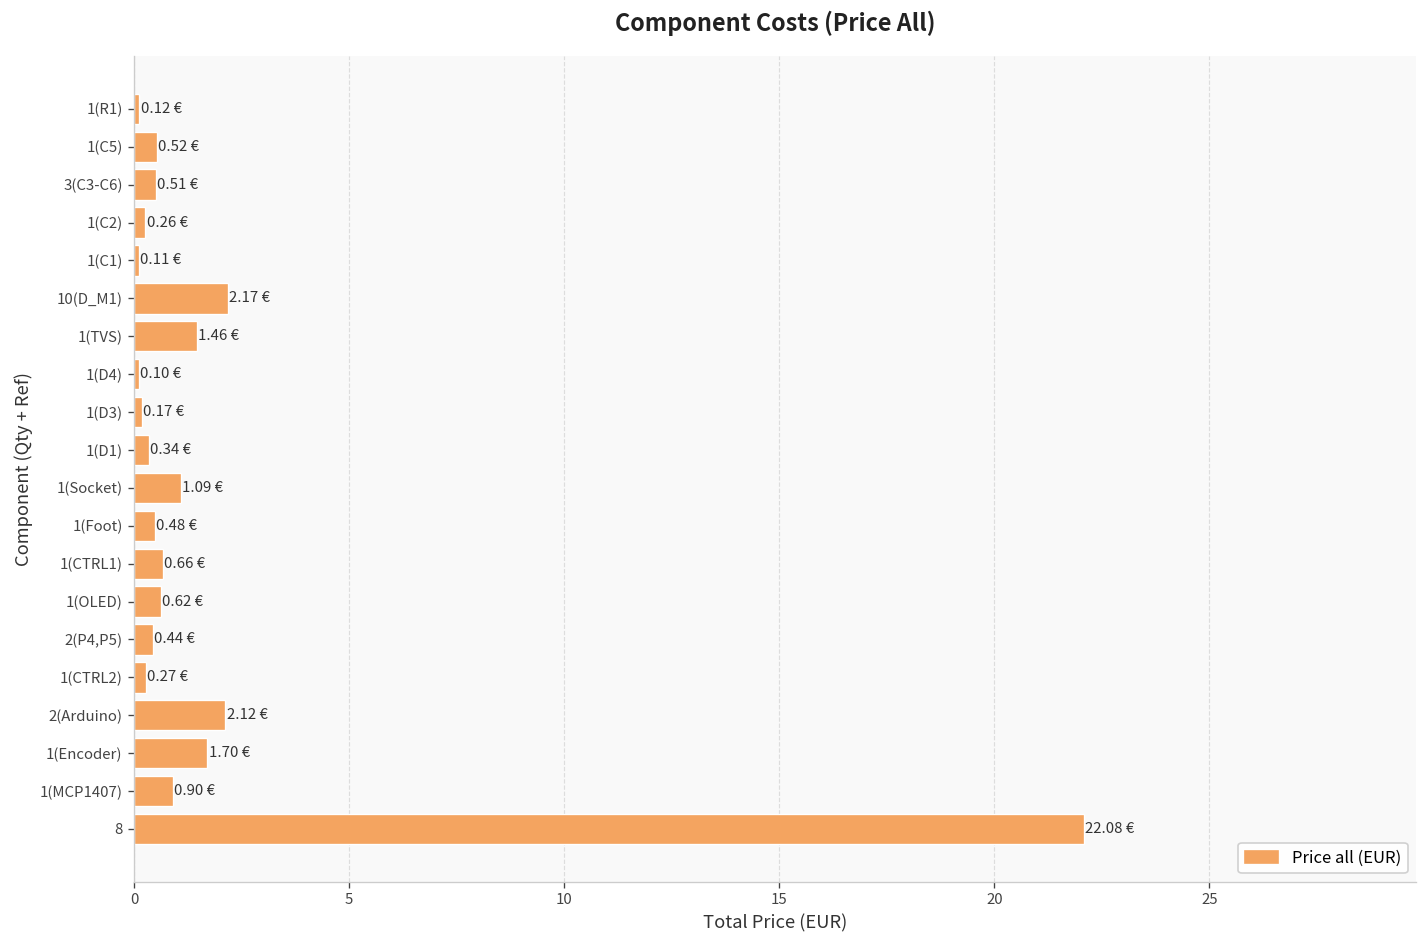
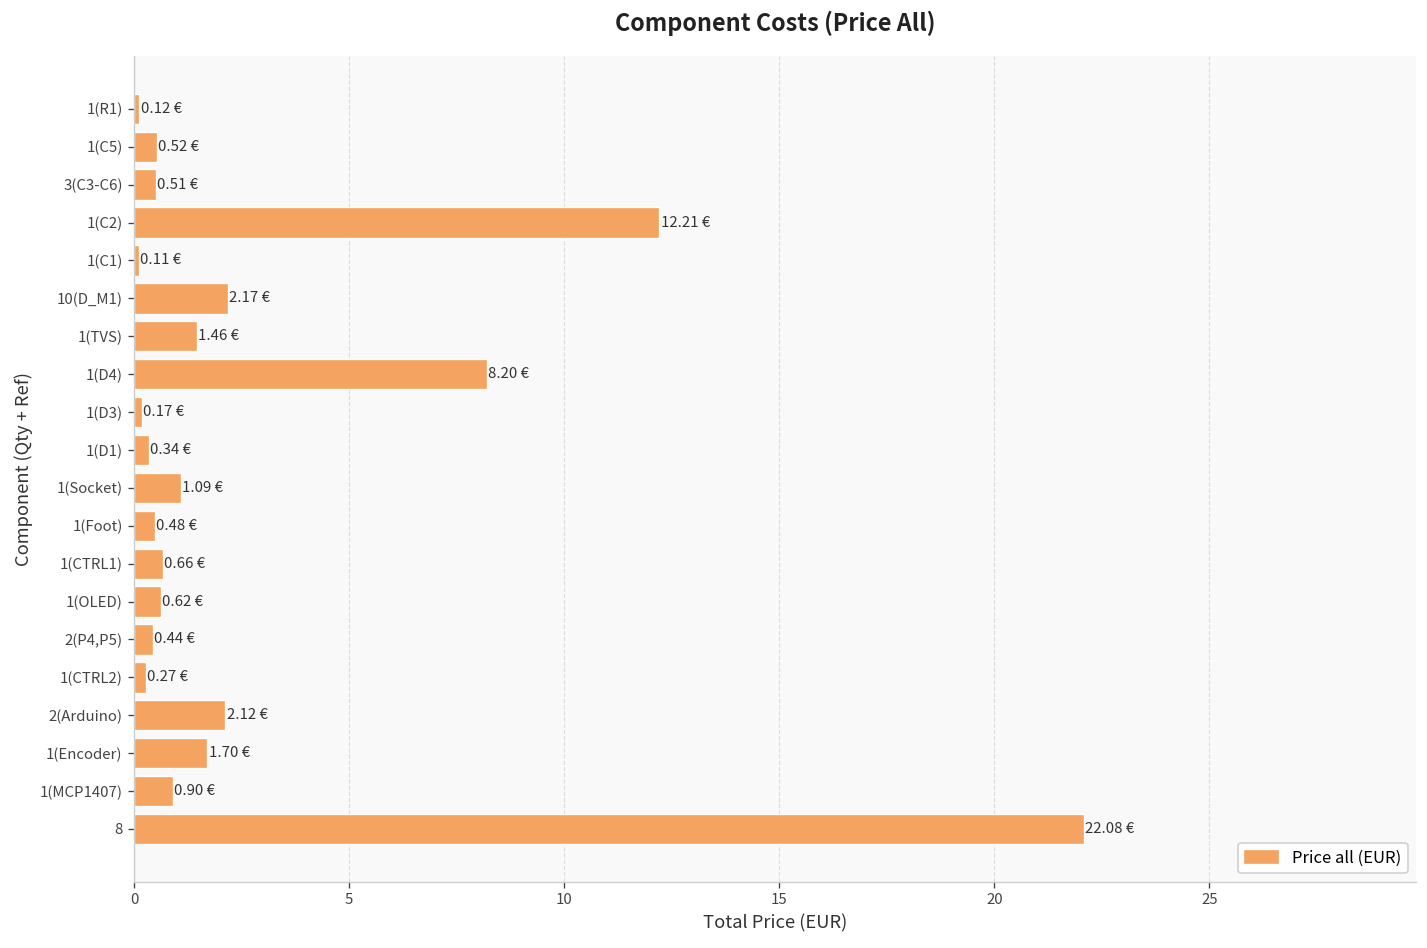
  {
    "1(R1)": 0.12,
    "1(C5)": 0.52,
    "3(C3-C6)": 0.51,
-   "1(C2)": 0.26,
+   "1(C2)": 12.21,
    "1(C1)": 0.11,
    "10(D_M1)": 2.17,
    "1(TVS)": 1.46,
-   "1(D4)": 0.10,
+   "1(D4)": 8.20,
    "1(D3)": 0.17,
    "1(D1)": 0.34,
    "1(Socket)": 1.09,
    "1(Foot)": 0.48,
    "1(CTRL1)": 0.66,
    "1(OLED)": 0.62,
    "2(P4,P5)": 0.44,
    "1(CTRL2)": 0.27,
    "2(Arduino)": 2.12,
    "1(Encoder)": 1.70,
    "1(MCP1407)": 0.90,
    "8": 22.08
  }
